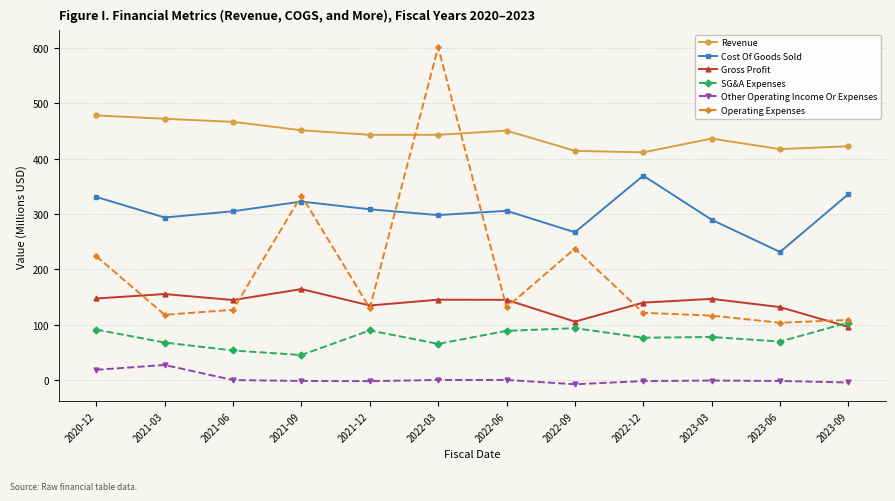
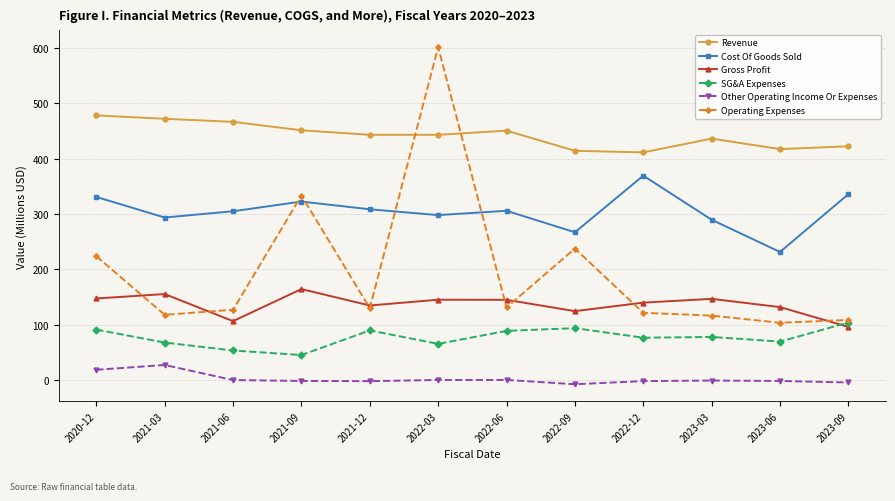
  {
    "Cost Of Goods Sold": {
      "2020-12": 330,
      "2021-03": 290,
      "2021-06": 300,
      "2021-09": 320,
      "2021-12": 310,
      "2022-03": 300,
      "2022-06": 310,
      "2022-09": 270,
      "2022-12": 370,
      "2023-03": 290,
      "2023-06": 230,
      "2023-09": 340
    },
    "Gross Profit": {
      "2020-12": 150,
      "2021-03": 160,
-     "2021-06": 140,
+     "2021-06": 110,
      "2021-09": 160,
      "2021-12": 130,
      "2022-03": 150,
      "2022-06": 140,
-     "2022-09": 110,
+     "2022-09": 120,
      "2022-12": 140,
      "2023-03": 150,
      "2023-06": 130,
      "2023-09": 100
    },
    "SG&A Expenses": {
      "2020-12": 90,
      "2021-03": 70,
      "2021-06": 50,
      "2021-09": 50,
      "2021-12": 90,
      "2022-03": 70,
      "2022-06": 90,
      "2022-09": 90,
      "2022-12": 80,
      "2023-03": 80,
      "2023-06": 70,
      "2023-09": 100
    },
    "Other Operating Income Or Expenses": {
      "2020-12": 20,
      "2021-03": 30,
      "2021-06": 0,
      "2021-09": 0,
      "2021-12": 0,
      "2022-03": 0,
      "2022-06": 0,
      "2022-09": -10,
      "2022-12": 0,
      "2023-03": 0,
      "2023-06": 0,
      "2023-09": 0
    }
  }
